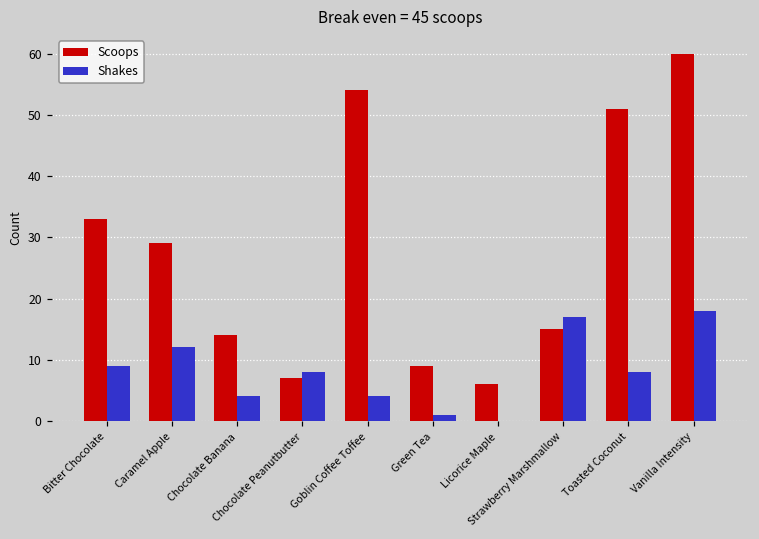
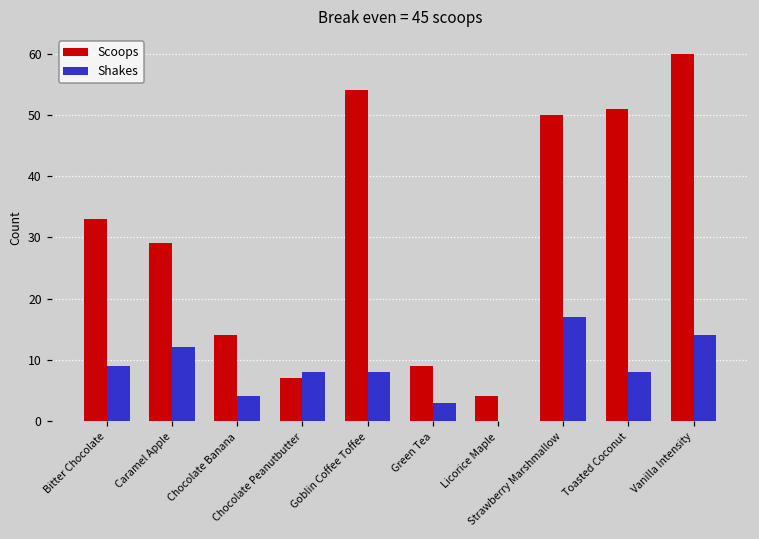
  {
    "Scoops": {
      "Bitter Chocolate": 33,
      "Caramel Apple": 29,
      "Chocolate Banana": 14,
      "Chocolate Peanutbutter": 7,
      "Goblin Coffee Toffee": 54,
      "Green Tea": 9,
-     "Licorice Maple": 6,
-     "Strawberry Marshmallow": 15,
+     "Licorice Maple": 4,
+     "Strawberry Marshmallow": 50,
      "Toasted Coconut": 51,
      "Vanilla Intensity": 60
    },
    "Shakes": {
      "Bitter Chocolate": 9,
      "Caramel Apple": 12,
      "Chocolate Banana": 4,
      "Chocolate Peanutbutter": 8,
-     "Goblin Coffee Toffee": 4,
-     "Green Tea": 1,
+     "Goblin Coffee Toffee": 8,
+     "Green Tea": 3,
      "Licorice Maple": 0,
      "Strawberry Marshmallow": 17,
      "Toasted Coconut": 8,
-     "Vanilla Intensity": 18
+     "Vanilla Intensity": 14
    }
  }
